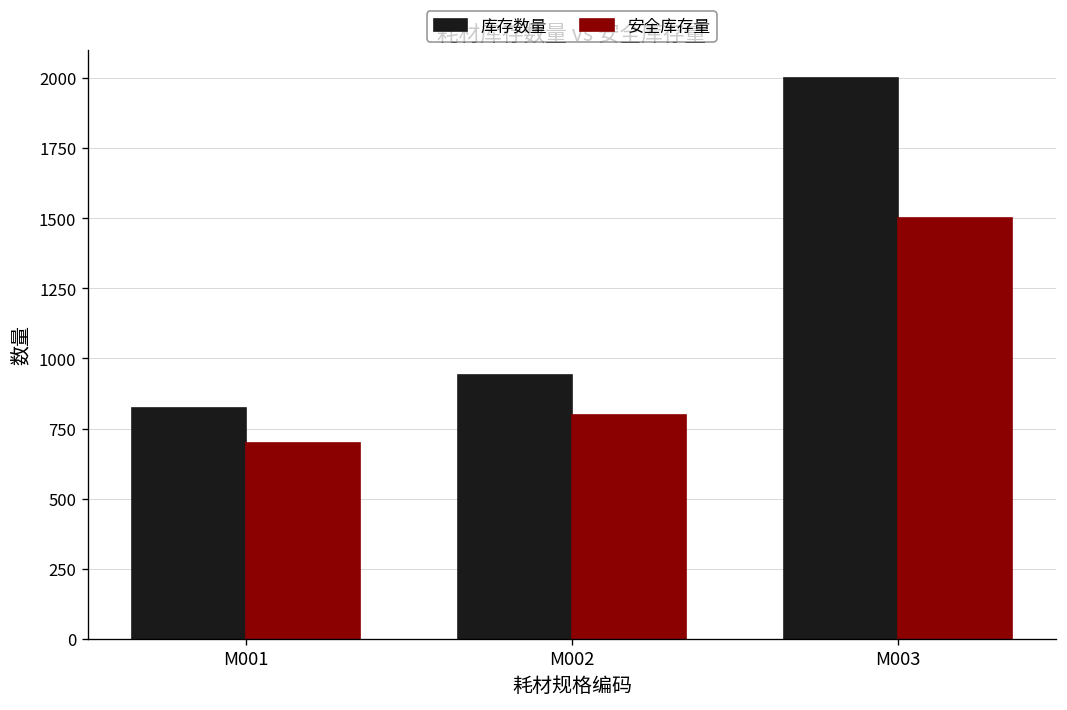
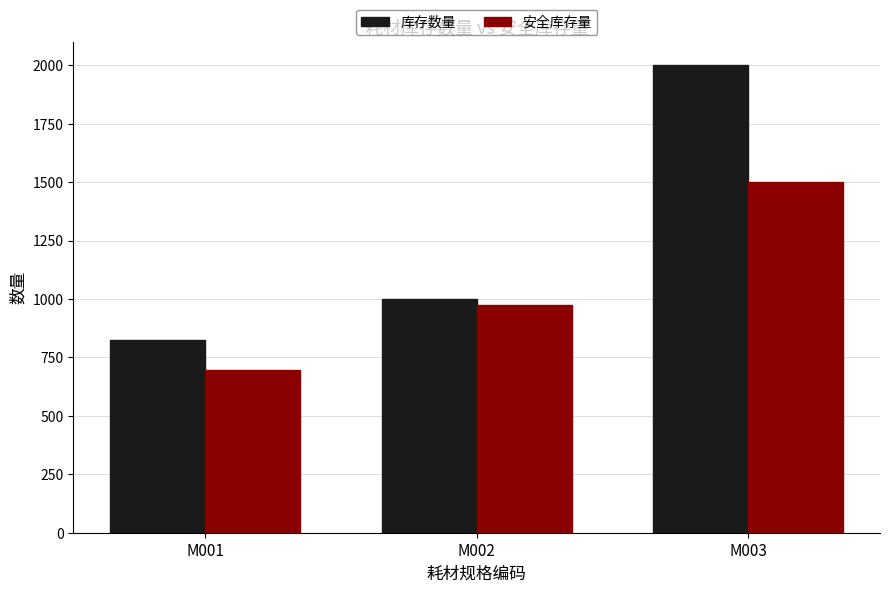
  {
    "库存数量": {
      "M001": 820,
-     "M002": 940,
+     "M002": 1000,
      "M003": 2000
    },
    "安全库存量": {
      "M001": 700,
-     "M002": 800,
+     "M002": 970,
      "M003": 1500
    }
  }
